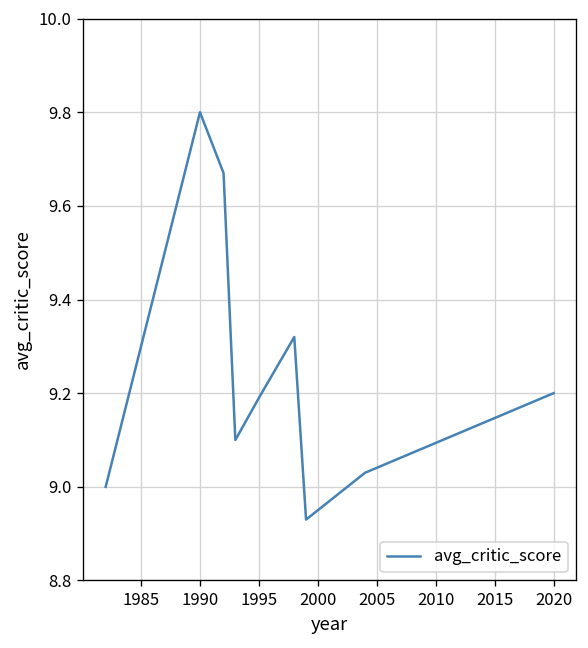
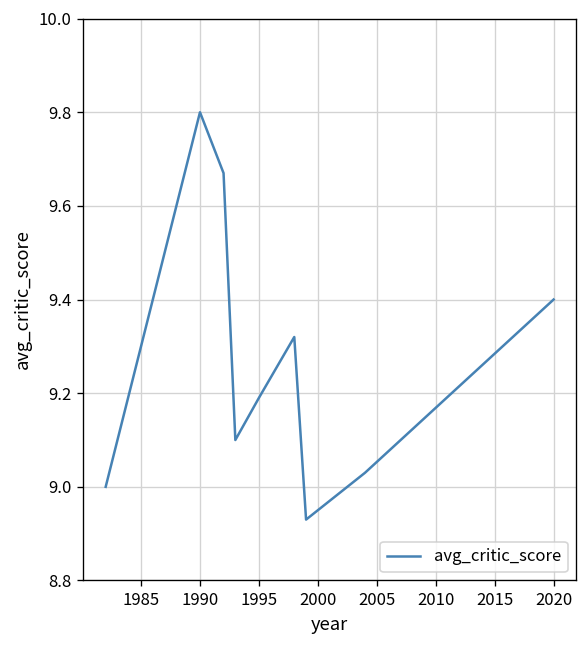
  {
    "1990": 9.8,
    "1995": 9.19,
-   "2020": 9.2
+   "2020": 9.4
  }
